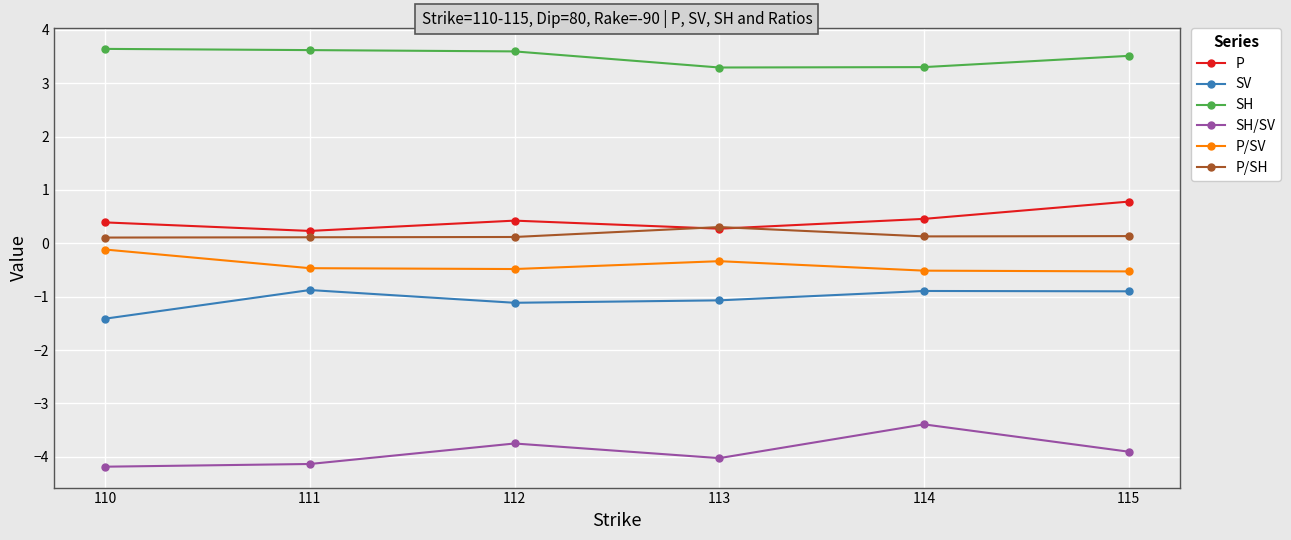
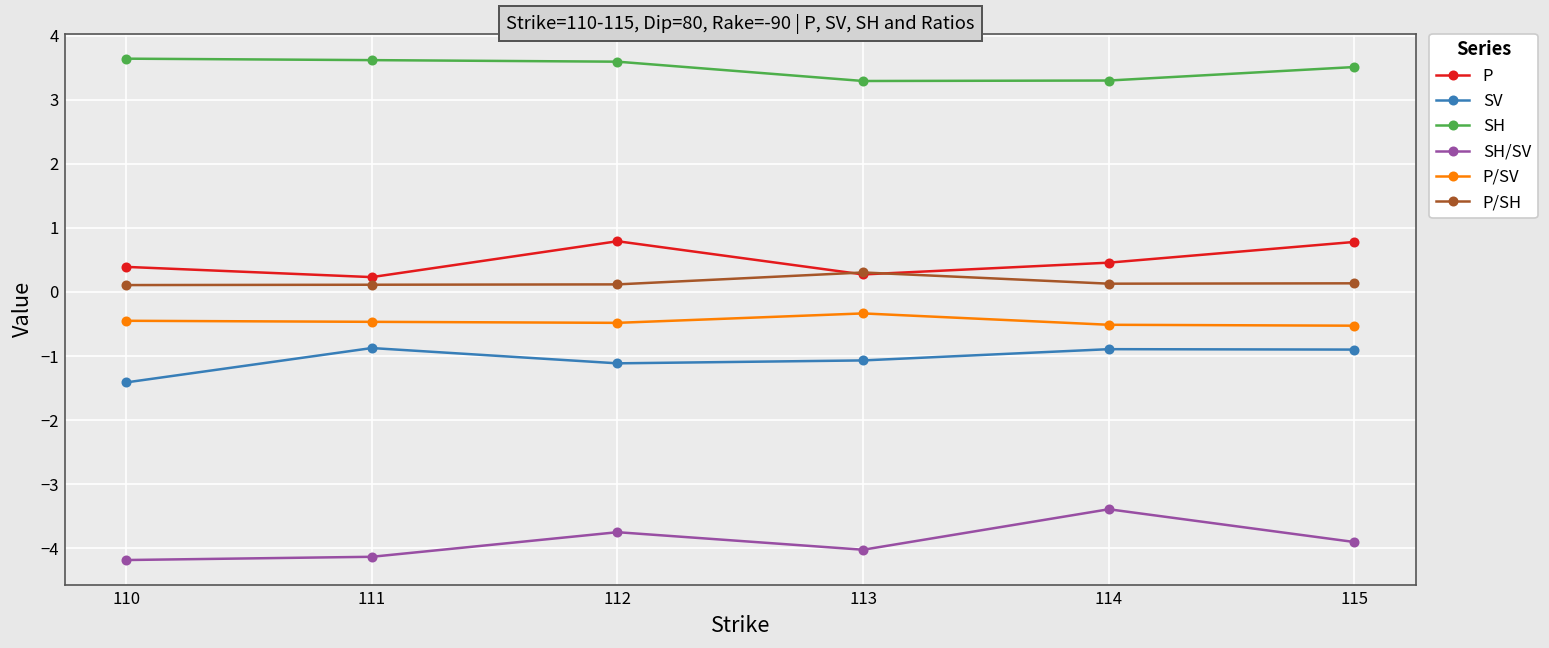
  {
    "P": {
      "110": 0.4,
      "111": 0.2,
-     "112": 0.4,
+     "112": 0.8,
      "114": 0.5,
      "115": 0.8
    },
    "SV": {
      "110": -1.4,
      "111": -0.9,
      "112": -1.1,
      "113": -1.1,
      "114": -0.9,
      "115": -0.9
    },
    "SH": {
      "110": 3.6,
      "111": 3.6,
      "112": 3.6,
      "113": 3.3,
      "114": 3.3,
      "115": 3.5
    },
    "SH/SV": {
      "110": -4.2,
      "111": -4.1,
      "112": -3.7,
      "113": -4.0,
      "114": -3.4,
      "115": -3.9
    },
    "P/SV": {
-     "110": -0.1,
+     "110": -0.4,
      "111": -0.5,
      "112": -0.5,
      "113": -0.3,
      "114": -0.5,
      "115": -0.5
    },
    "P/SH": {
      "110": 0.1,
      "111": 0.1,
      "112": 0.1,
      "114": 0.1,
      "115": 0.1
    }
  }
